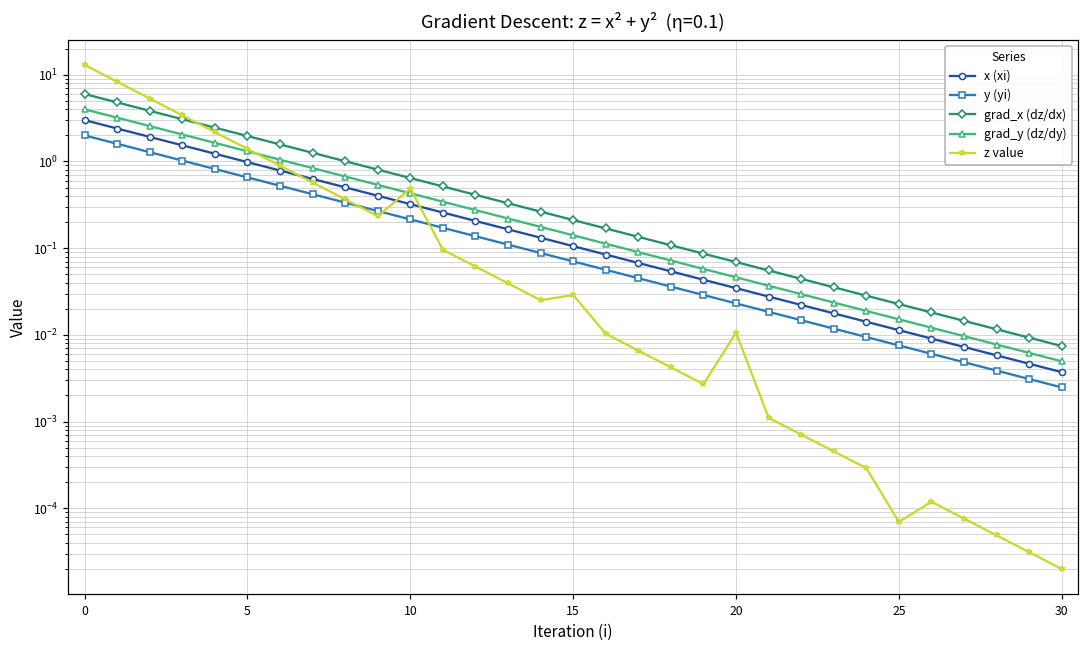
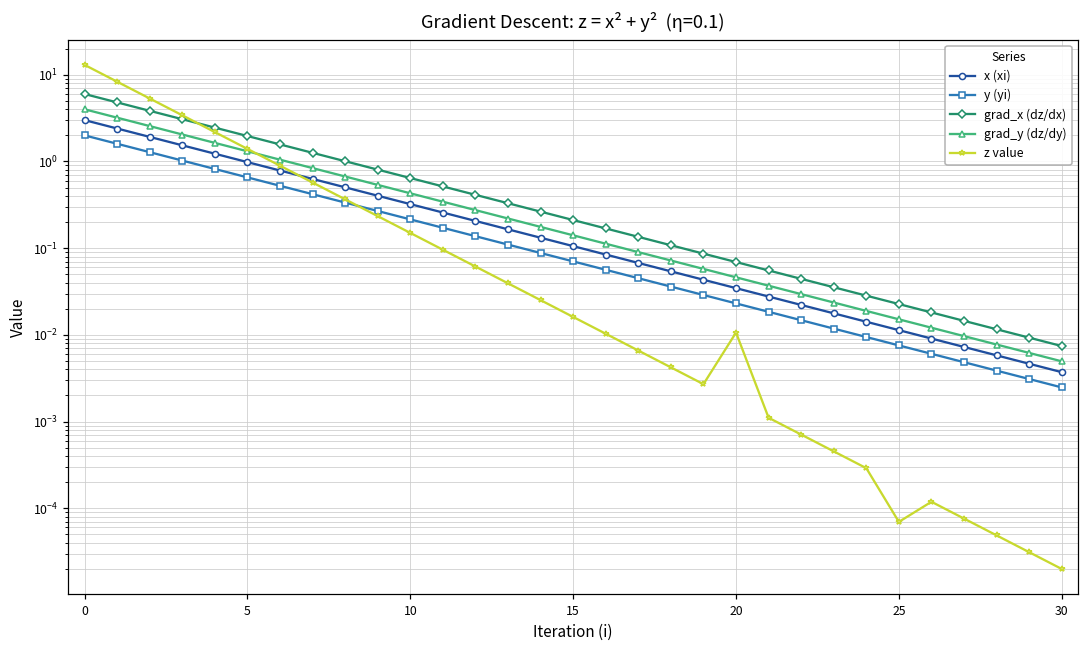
  {
    "z value": {
      "0": 13,
-     "10": 0.5,
-     "15": 0.029,
+     "10": 0.15,
+     "15": 0.016,
      "20": 0.011,
      "25": 0.00007,
      "30": 0.000020
    }
  }
